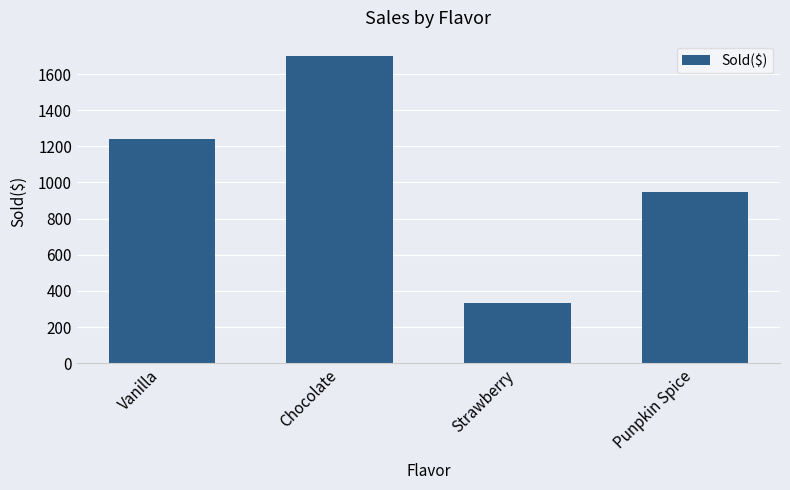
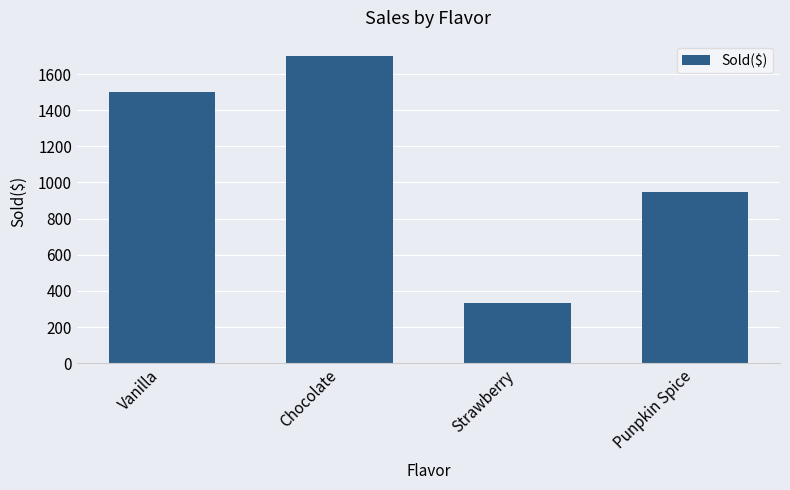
  {
-   "Vanilla": 1240,
+   "Vanilla": 1500,
    "Chocolate": 1700,
    "Strawberry": 330,
    "Punpkin Spice": 950
  }
